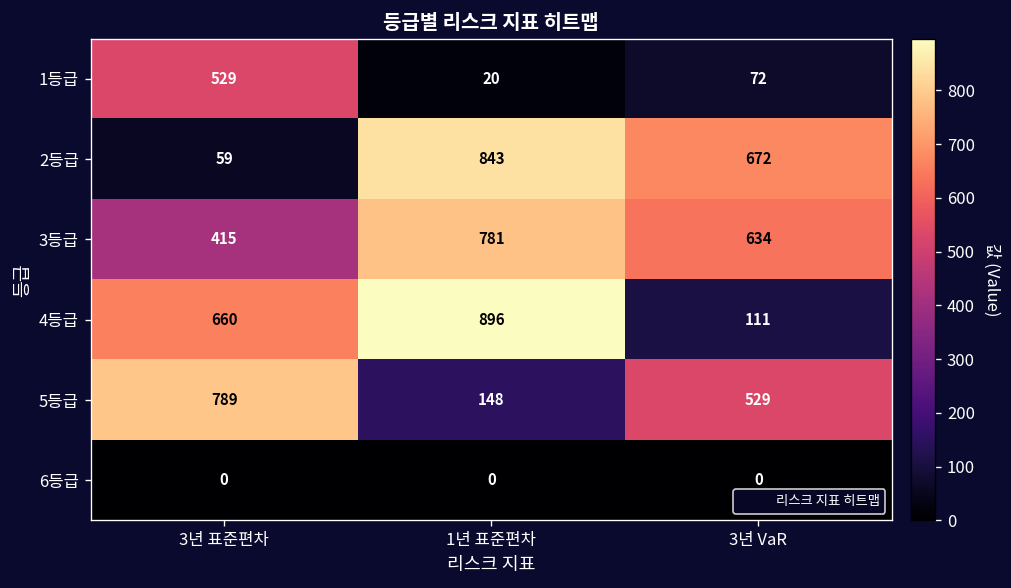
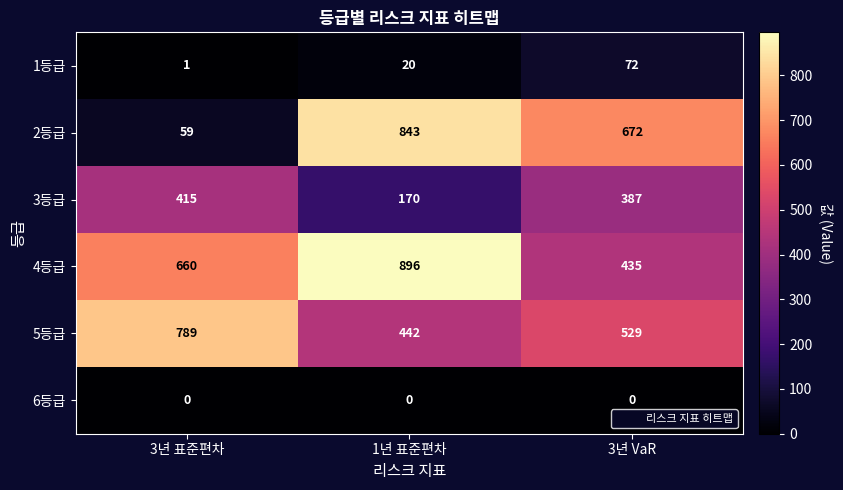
  {
    "1등급": {
-     "3년 표준편차": 529,
+     "3년 표준편차": 1,
      "1년 표준편차": 20,
      "3년 VaR": 72
    },
    "2등급": {
      "3년 표준편차": 59,
      "1년 표준편차": 843,
      "3년 VaR": 672
    },
    "3등급": {
      "3년 표준편차": 415,
-     "1년 표준편차": 781,
-     "3년 VaR": 634
+     "1년 표준편차": 170,
+     "3년 VaR": 387
    },
    "4등급": {
      "3년 표준편차": 660,
      "1년 표준편차": 896,
-     "3년 VaR": 111
+     "3년 VaR": 435
    },
    "5등급": {
      "3년 표준편차": 789,
-     "1년 표준편차": 148,
+     "1년 표준편차": 442,
      "3년 VaR": 529
    },
    "6등급": {
      "3년 표준편차": 0,
      "1년 표준편차": 0,
      "3년 VaR": 0
    }
  }
